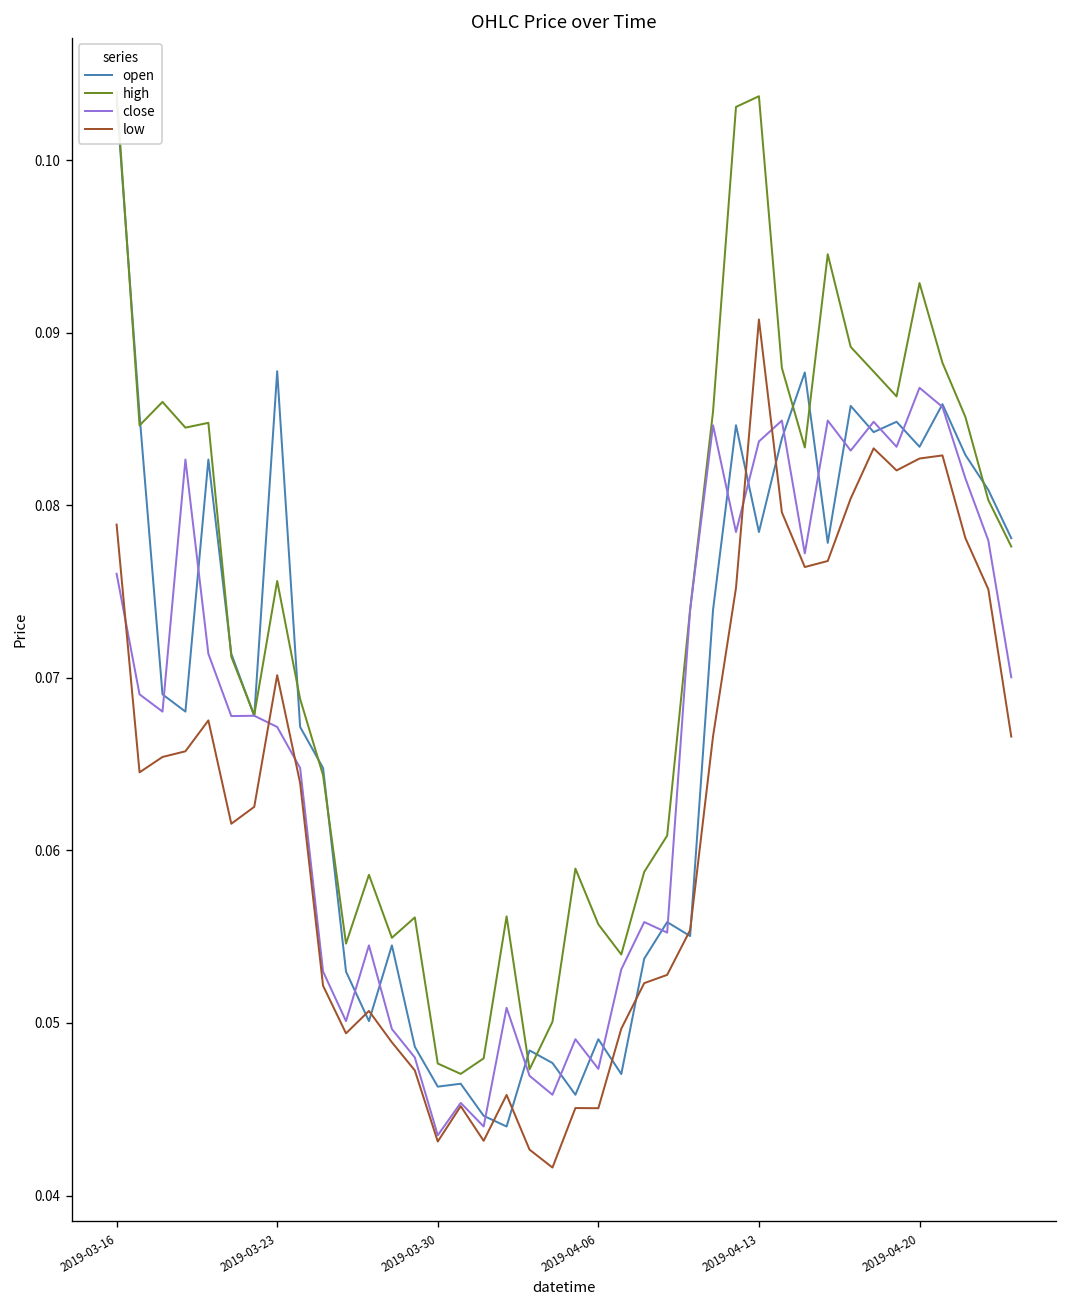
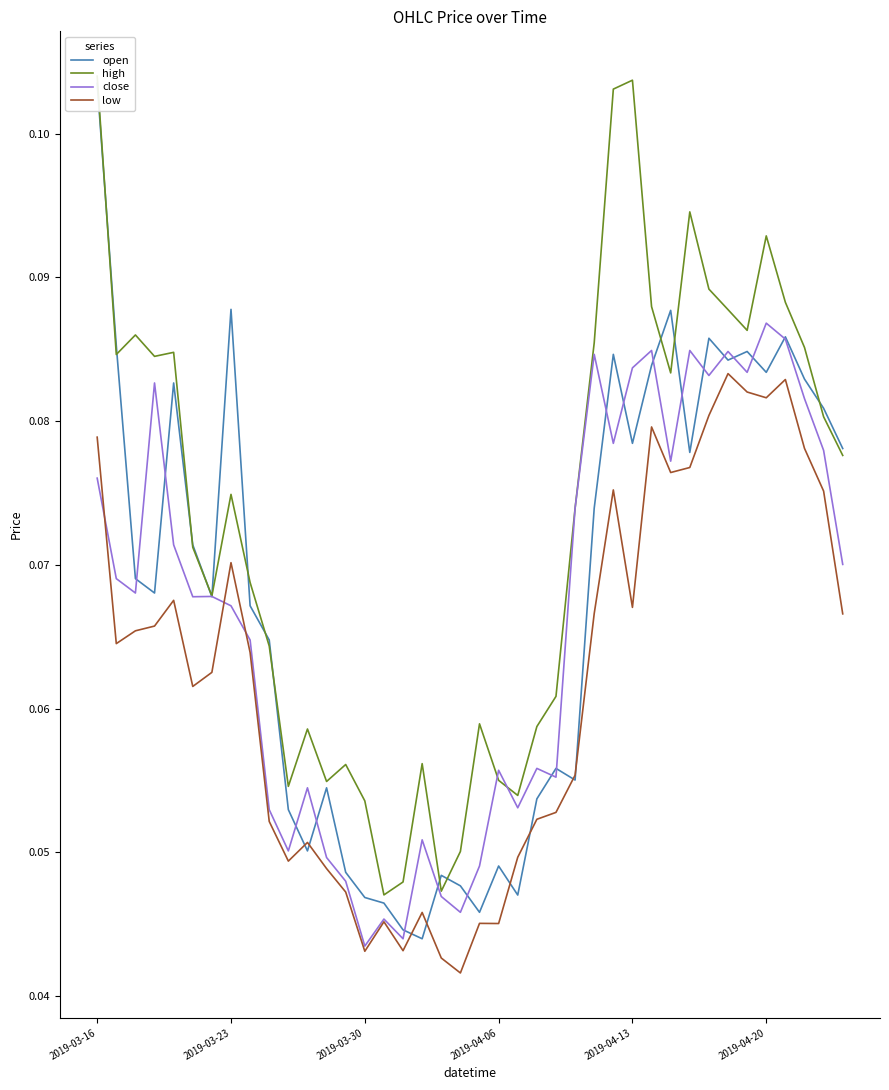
  {
    "open": {
      "2019-03-23": 0.0878,
-     "2019-03-30": 0.0463,
+     "2019-03-30": 0.0469,
      "2019-04-06": 0.0491,
      "2019-04-13": 0.0785,
      "2019-04-20": 0.0834
    },
    "high": {
-     "2019-03-23": 0.0756,
-     "2019-03-30": 0.0477,
-     "2019-04-06": 0.0557,
+     "2019-03-23": 0.0749,
+     "2019-03-30": 0.0536,
+     "2019-04-06": 0.0550,
      "2019-04-13": 0.1037,
      "2019-04-20": 0.0929
    },
    "close": {
      "2019-03-16": 0.0760,
      "2019-03-23": 0.0672,
      "2019-03-30": 0.0435,
-     "2019-04-06": 0.0473,
+     "2019-04-06": 0.0557,
      "2019-04-13": 0.0837,
      "2019-04-20": 0.0868
    },
    "low": {
      "2019-03-16": 0.0789,
      "2019-03-23": 0.0702,
      "2019-03-30": 0.0431,
      "2019-04-06": 0.0451,
-     "2019-04-13": 0.0908,
-     "2019-04-20": 0.0827
+     "2019-04-13": 0.0671,
+     "2019-04-20": 0.0816
    }
  }
